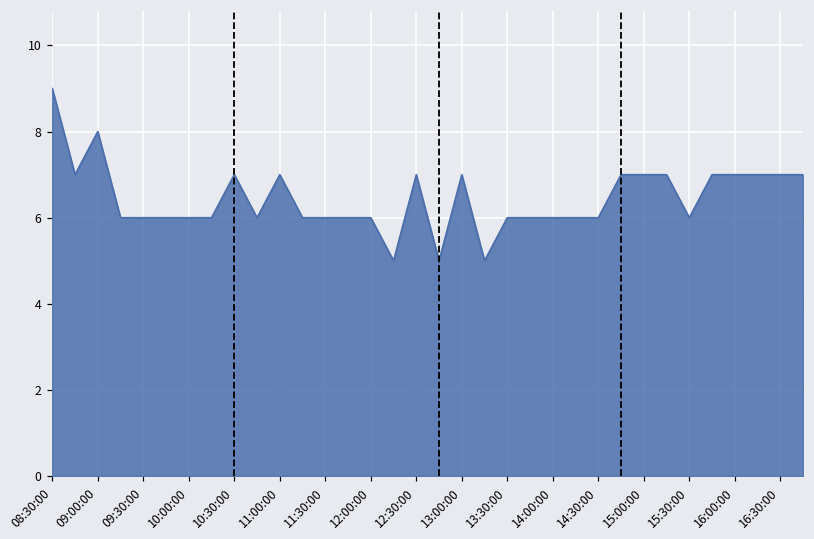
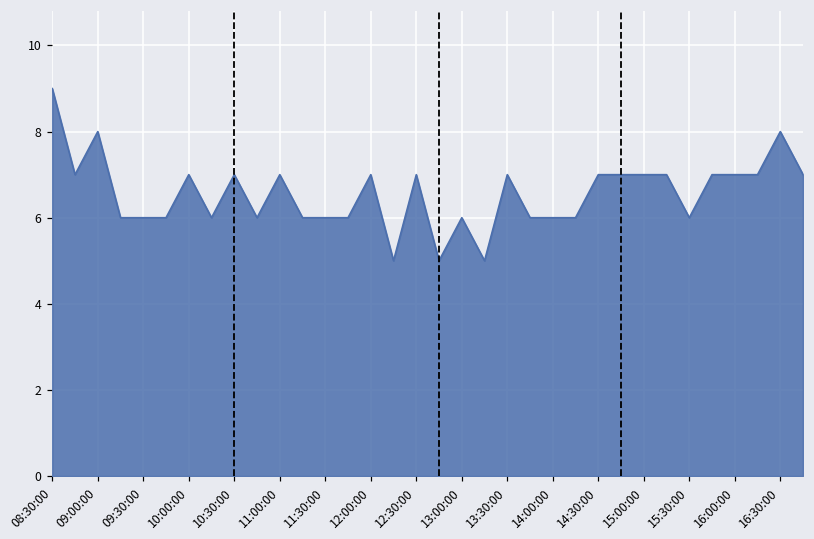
  {
    "08:30:00": 9,
    "09:00:00": 8,
    "09:30:00": 6,
-   "10:00:00": 6,
+   "10:00:00": 7,
    "10:30:00": 7,
    "11:00:00": 7,
    "11:30:00": 6,
-   "12:00:00": 6,
+   "12:00:00": 7,
    "12:30:00": 7,
-   "13:00:00": 7,
-   "13:30:00": 6,
+   "13:00:00": 6,
+   "13:30:00": 7,
    "14:00:00": 6,
-   "14:30:00": 6,
+   "14:30:00": 7,
    "15:00:00": 7,
    "15:30:00": 6,
    "16:00:00": 7,
-   "16:30:00": 7
+   "16:30:00": 8
  }
